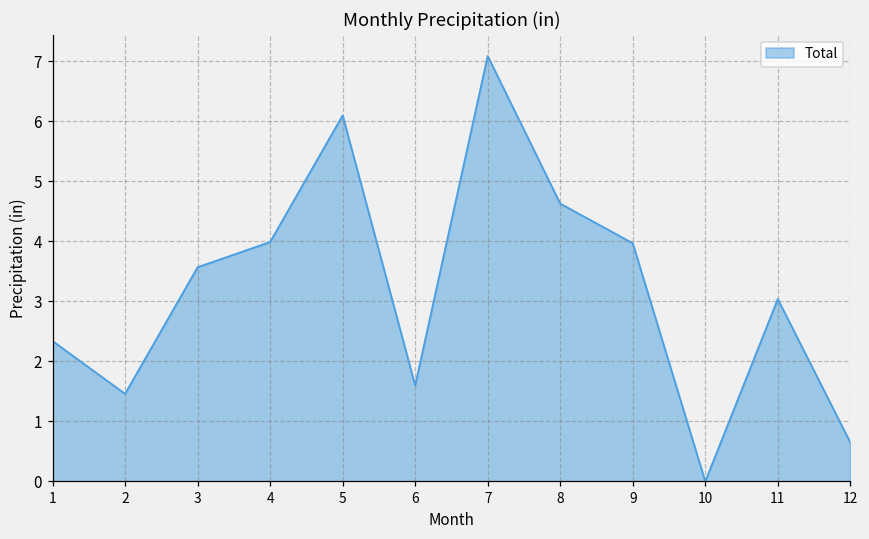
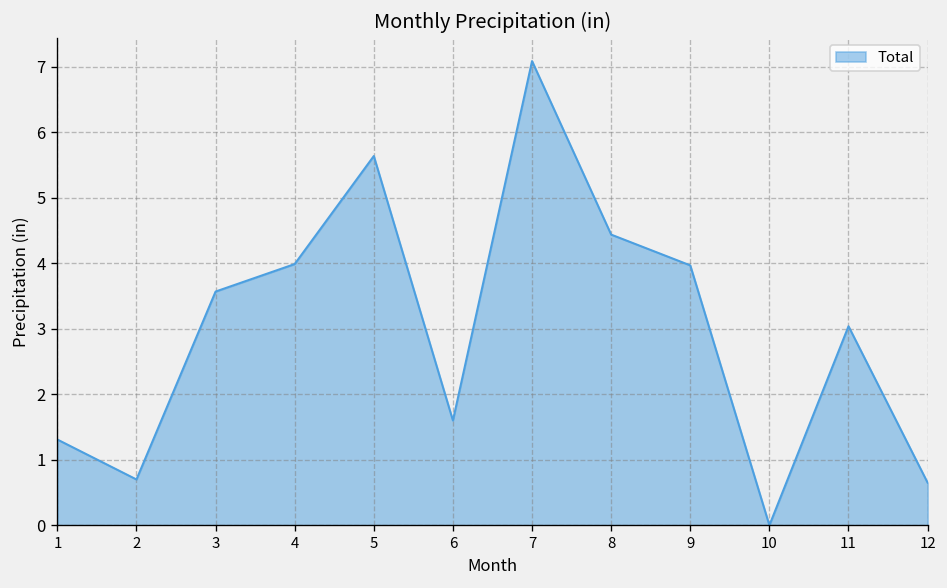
  {
-   "1": 2.3,
-   "2": 1.5,
+   "1": 1.3,
+   "2": 0.7,
    "3": 3.6,
    "4": 4.0,
-   "5": 6.1,
+   "5": 5.6,
    "6": 1.6,
    "7": 7.1,
-   "8": 4.6,
+   "8": 4.4,
    "9": 4.0,
    "10": 0.0,
    "11": 3.0,
    "12": 0.7
  }
